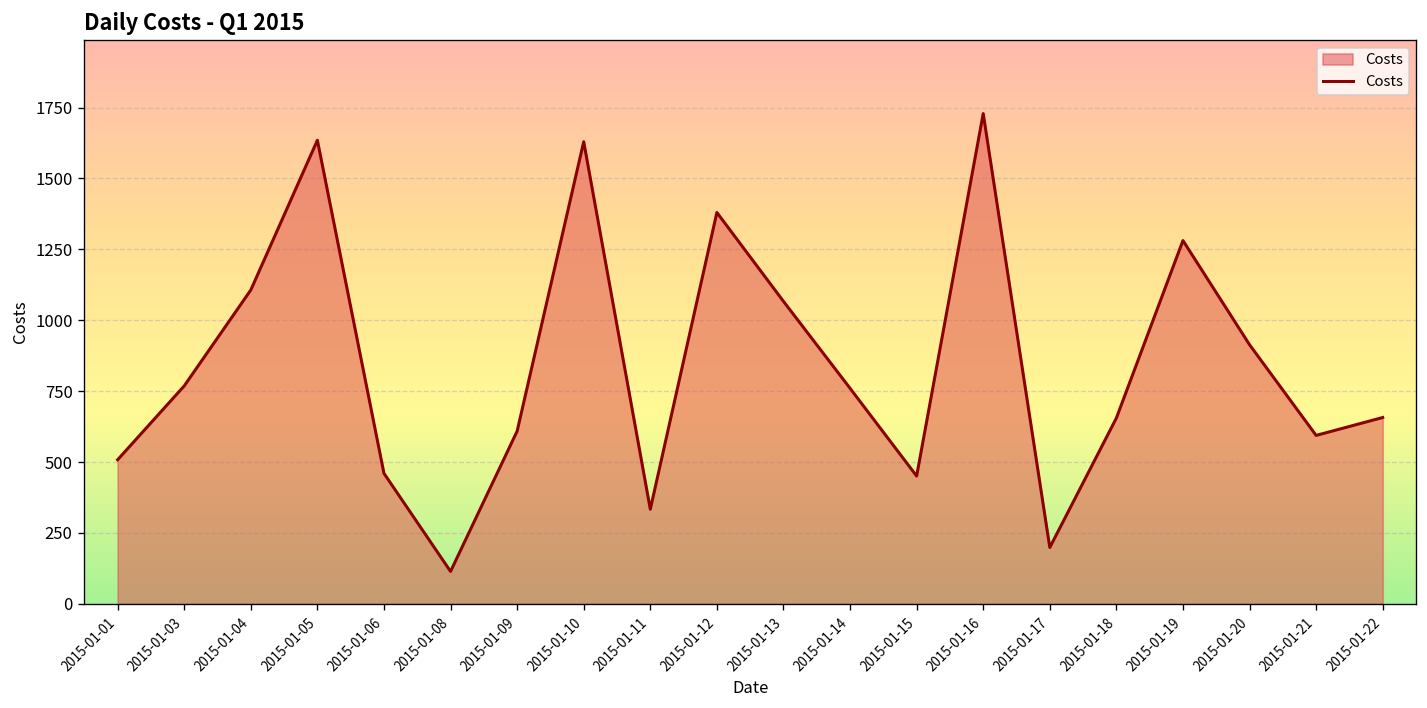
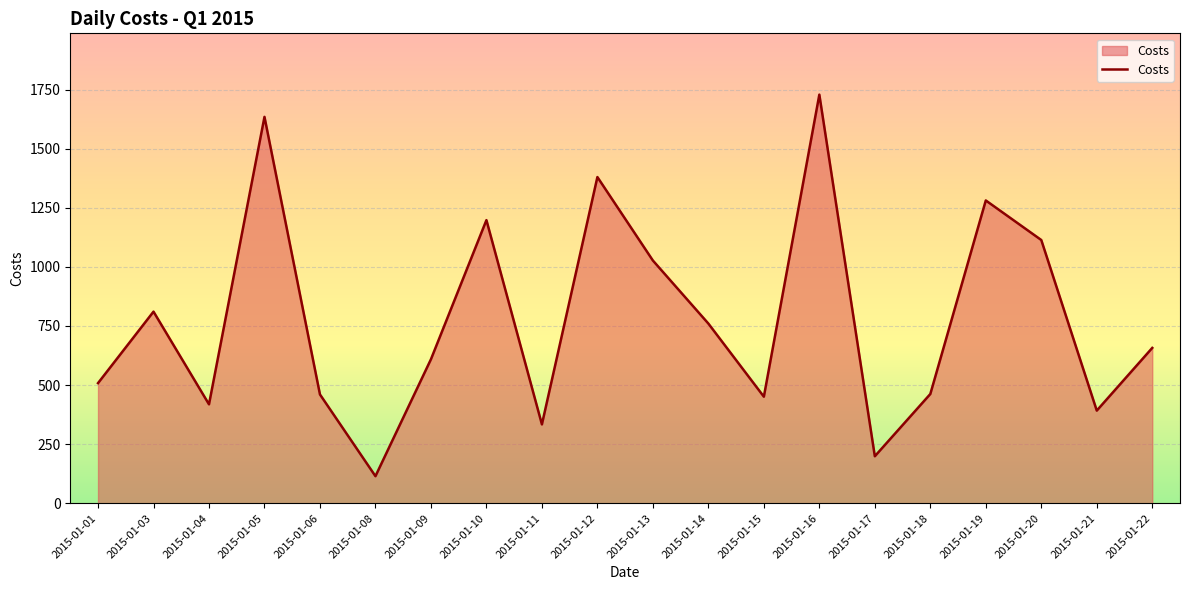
  {
    "2015-01-01": 510,
-   "2015-01-03": 770,
-   "2015-01-04": 1110,
+   "2015-01-03": 810,
+   "2015-01-04": 420,
    "2015-01-05": 1630,
    "2015-01-06": 460,
    "2015-01-08": 110,
    "2015-01-09": 610,
-   "2015-01-10": 1630,
+   "2015-01-10": 1200,
    "2015-01-11": 330,
    "2015-01-12": 1380,
-   "2015-01-13": 1070,
+   "2015-01-13": 1030,
    "2015-01-14": 760,
    "2015-01-15": 450,
    "2015-01-16": 1730,
    "2015-01-17": 200,
-   "2015-01-18": 660,
+   "2015-01-18": 460,
    "2015-01-19": 1280,
-   "2015-01-20": 910,
-   "2015-01-21": 590,
+   "2015-01-20": 1110,
+   "2015-01-21": 390,
    "2015-01-22": 660
  }
